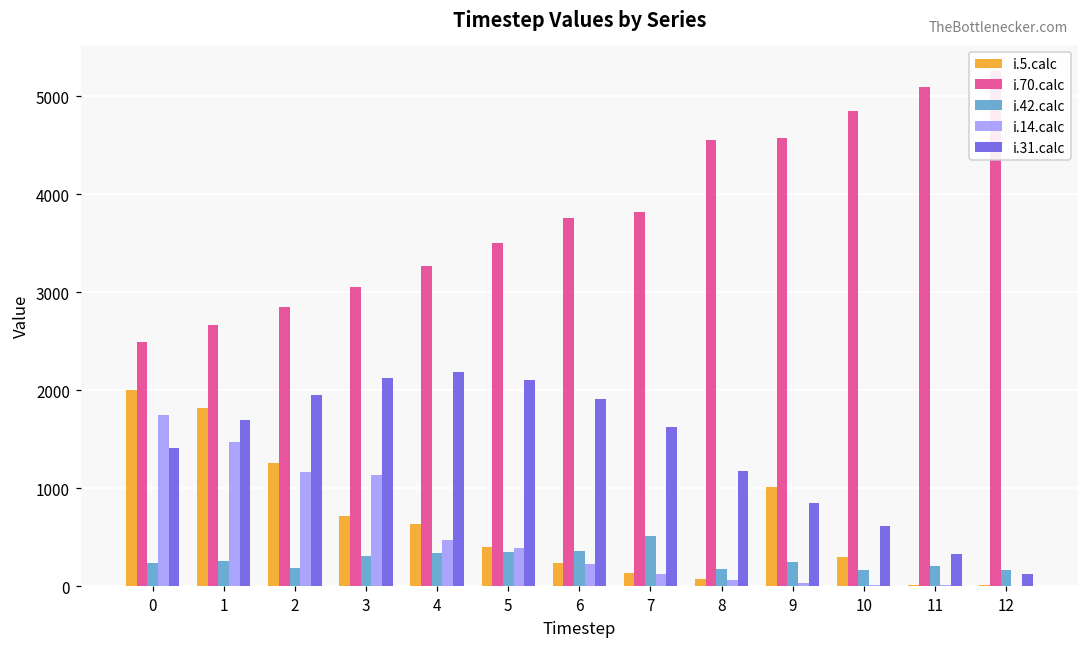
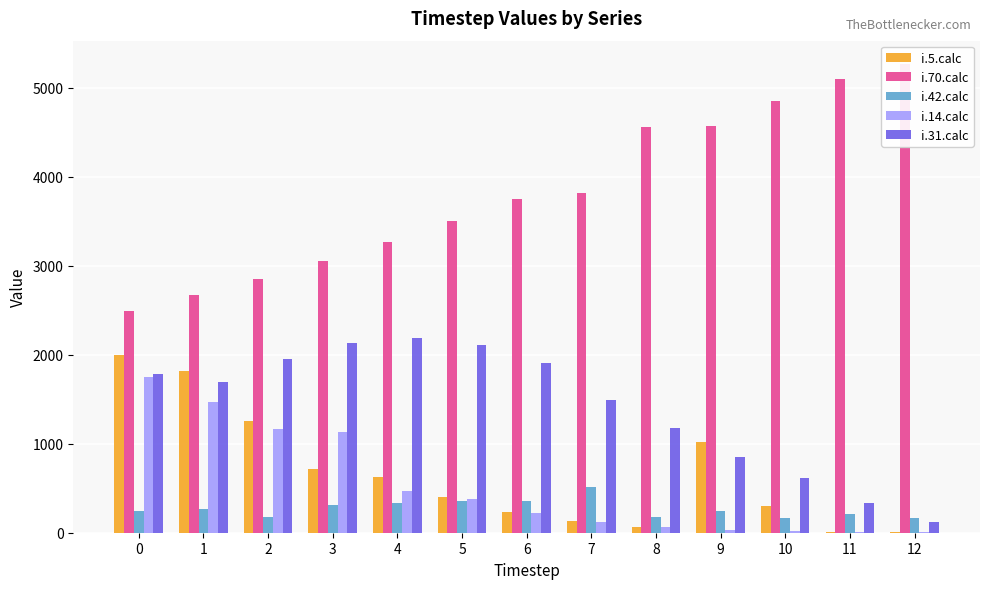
  {
    "i.5.calc": {
      "0": 2000,
      "1": 1800,
      "2": 1300,
      "3": 700,
      "4": 600,
      "5": 400,
      "6": 200,
      "7": 100,
      "8": 100,
      "9": 1000,
      "10": 300
    },
    "i.70.calc": {
      "0": 2500,
      "1": 2700,
      "2": 2900,
      "3": 3100,
      "4": 3300,
      "5": 3500,
      "6": 3800,
      "7": 3800,
      "8": 4600,
      "9": 4600,
      "10": 4800,
      "11": 5100
    },
    "i.42.calc": {
      "0": 200,
      "1": 300,
      "2": 200,
      "3": 300,
      "4": 300,
      "5": 400,
      "6": 400,
      "7": 500,
      "8": 200,
      "9": 200,
      "10": 200,
      "11": 200,
      "12": 200
    },
    "i.14.calc": {
      "0": 1800,
      "1": 1500,
      "2": 1200,
      "3": 1100,
      "4": 500,
      "5": 400,
      "6": 200,
      "7": 100,
      "8": 100,
      "9": 0
    },
    "i.31.calc": {
-     "0": 1400,
+     "0": 1800,
      "1": 1700,
      "2": 2000,
      "3": 2100,
      "4": 2200,
      "5": 2100,
      "6": 1900,
-     "7": 1600,
+     "7": 1500,
      "8": 1200,
      "9": 900,
      "10": 600,
      "11": 300,
      "12": 100
    }
  }
